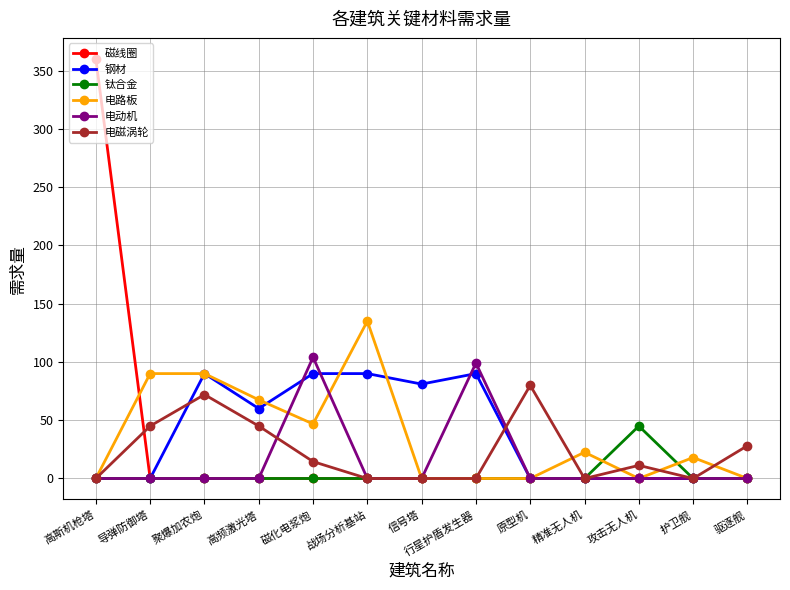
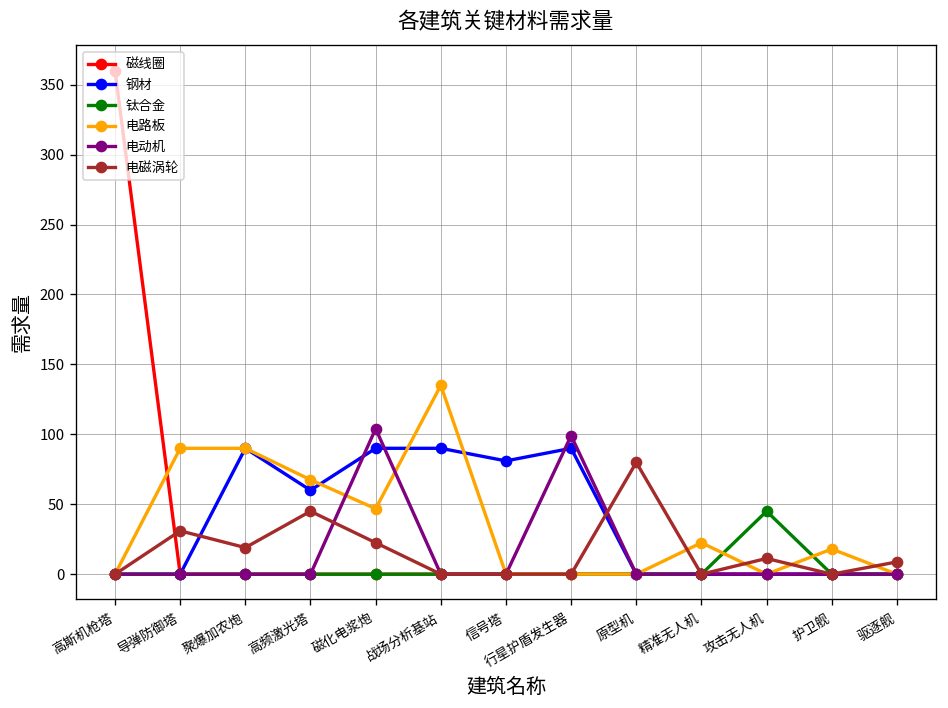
  {
    "钢材": {
      "高频激光塔": 60,
      "磁化电浆炮": 90,
      "战场分析基站": 90,
      "信号塔": 81,
      "行星护盾发生器": 90
    },
    "钛合金": {
      "攻击无人机": 45
    },
    "电路板": {
      "导弹防御塔": 90,
      "高频激光塔": 68,
      "磁化电浆炮": 47,
      "战场分析基站": 135,
      "精准无人机": 23,
      "护卫舰": 18
    },
    "电动机": {
      "磁化电浆炮": 104,
      "行星护盾发生器": 99
    },
    "电磁涡轮": {
-     "导弹防御塔": 45,
-     "聚爆加农炮": 72,
+     "导弹防御塔": 31,
+     "聚爆加农炮": 19,
      "高频激光塔": 45,
-     "磁化电浆炮": 15,
+     "磁化电浆炮": 23,
      "原型机": 80,
      "攻击无人机": 11,
-     "驱逐舰": 28
+     "驱逐舰": 9
    }
  }
